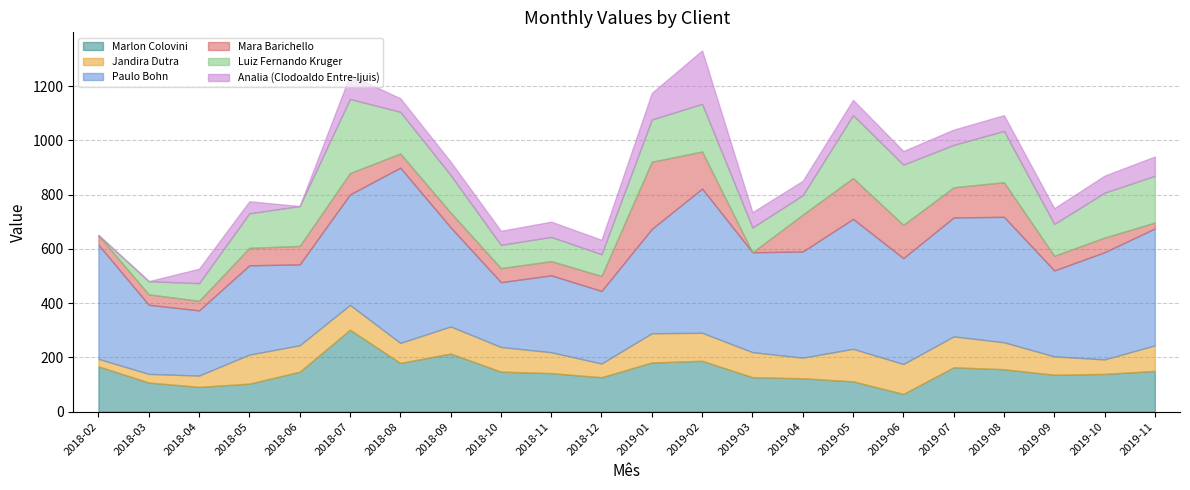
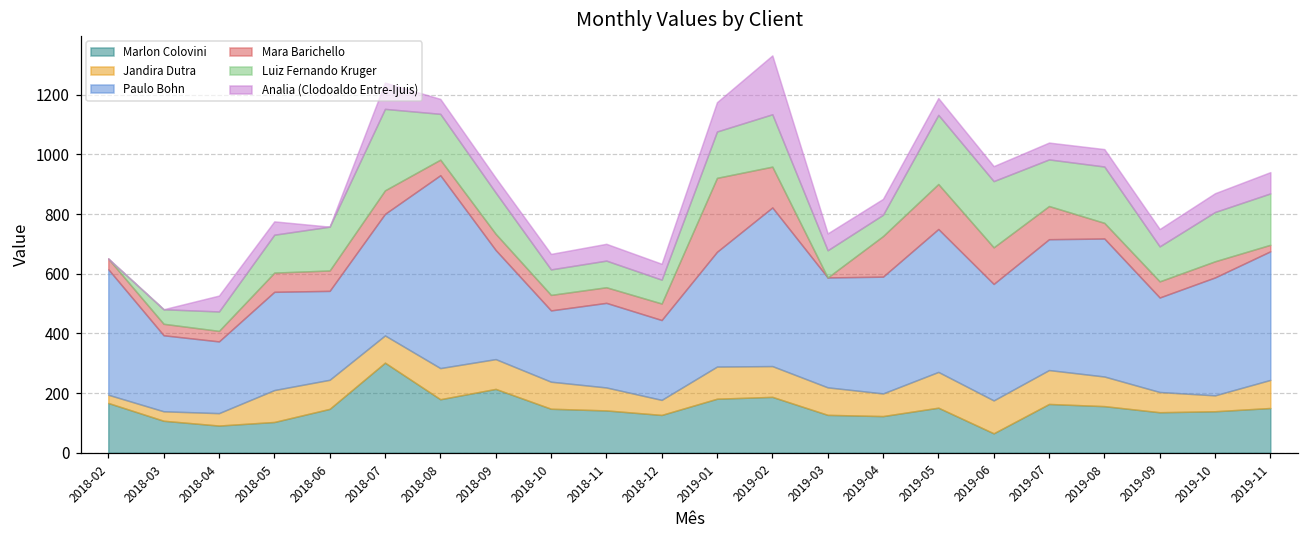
  {
    "Marlon Colovini": {
      "2018-02": 170,
      "2018-03": 110,
      "2018-04": 90,
      "2018-05": 100,
      "2018-06": 150,
      "2018-07": 300,
      "2018-08": 180,
      "2018-09": 210,
      "2018-10": 150,
      "2018-11": 140,
      "2018-12": 130,
      "2019-01": 180,
      "2019-02": 190,
      "2019-03": 130,
      "2019-04": 120,
-     "2019-05": 110,
+     "2019-05": 150,
      "2019-06": 70,
      "2019-07": 160,
      "2019-08": 160,
      "2019-09": 140,
      "2019-10": 140,
      "2019-11": 150
    },
    "Jandira Dutra": {
      "2018-02": 30,
      "2018-03": 30,
      "2018-04": 40,
      "2018-05": 110,
      "2018-06": 100,
      "2018-07": 90,
-     "2018-08": 70,
+     "2018-08": 100,
      "2018-09": 100,
      "2018-10": 90,
      "2018-11": 80,
      "2018-12": 50,
      "2019-01": 110,
      "2019-02": 100,
      "2019-03": 90,
      "2019-04": 80,
      "2019-05": 120,
      "2019-06": 110,
      "2019-07": 110,
      "2019-08": 100,
      "2019-09": 70,
      "2019-10": 50,
      "2019-11": 90
    },
    "Paulo Bohn": {
      "2018-02": 420,
      "2018-03": 250,
      "2018-04": 240,
      "2018-05": 330,
      "2018-06": 300,
      "2018-07": 410,
      "2018-08": 650,
      "2018-09": 370,
      "2018-10": 240,
      "2018-11": 280,
      "2018-12": 270,
      "2019-01": 380,
      "2019-02": 530,
      "2019-04": 390,
      "2019-05": 480,
      "2019-06": 390,
      "2019-07": 440,
      "2019-08": 460,
      "2019-09": 320,
      "2019-10": 400,
      "2019-11": 430
    },
    "Mara Barichello": {
      "2018-03": 40,
      "2018-04": 40,
      "2018-05": 60,
      "2018-06": 70,
      "2018-07": 80,
      "2018-08": 50,
      "2018-09": 50,
      "2018-10": 50,
      "2018-11": 50,
      "2018-12": 60,
      "2019-01": 250,
      "2019-02": 140,
      "2019-04": 140,
      "2019-05": 150,
      "2019-06": 120,
      "2019-07": 110,
-     "2019-08": 130,
+     "2019-08": 50,
      "2019-09": 50,
      "2019-10": 50,
      "2019-11": 20
    },
    "Luiz Fernando Kruger": {
      "2018-04": 70,
      "2018-05": 130,
      "2018-07": 270,
      "2018-08": 150,
      "2018-09": 140,
      "2018-10": 90,
      "2018-11": 90,
      "2018-12": 80,
      "2019-01": 160,
      "2019-02": 180,
      "2019-03": 90,
      "2019-04": 70,
      "2019-05": 230,
      "2019-06": 220,
      "2019-07": 160,
      "2019-08": 190,
      "2019-09": 120,
      "2019-10": 170,
      "2019-11": 170
    },
    "Analia (Clodoaldo Entre-Ijuis)": {
      "2018-04": 50,
      "2018-05": 40,
      "2018-08": 50,
      "2018-09": 50,
      "2018-10": 50,
      "2018-11": 60,
      "2018-12": 50,
      "2019-01": 100,
      "2019-02": 200,
      "2019-03": 60,
      "2019-04": 50,
      "2019-05": 60,
      "2019-06": 50,
      "2019-07": 60,
      "2019-08": 60,
      "2019-09": 60,
      "2019-10": 60,
      "2019-11": 70
    }
  }
